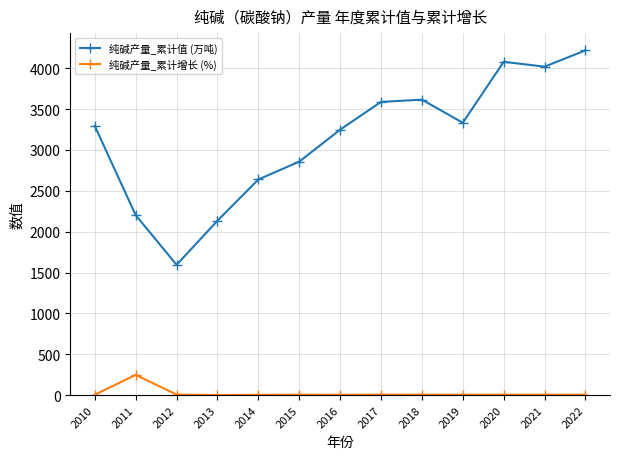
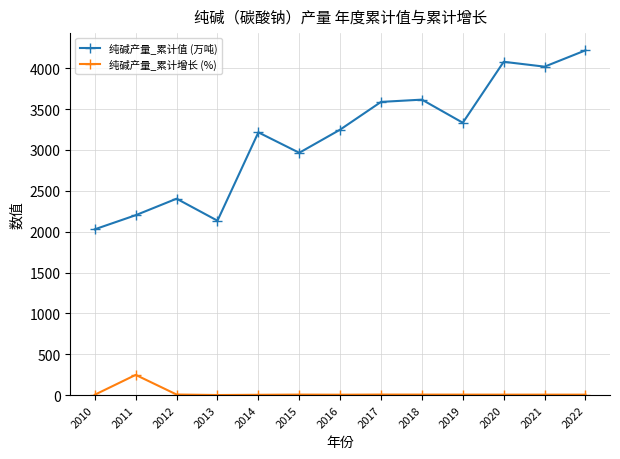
  {
    "纯碱产量_累计值 (万吨)": {
-     "2010": 3300,
+     "2010": 2000,
      "2011": 2200,
-     "2012": 1600,
+     "2012": 2400,
      "2013": 2100,
-     "2014": 2600,
-     "2015": 2900,
+     "2014": 3200,
+     "2015": 3000,
      "2016": 3200,
      "2017": 3600,
      "2018": 3600,
      "2019": 3300,
      "2020": 4100,
      "2021": 4000,
      "2022": 4200
    },
    "纯碱产量_累计增长 (%)": {
      "2010": 0,
      "2011": 200,
      "2012": 0,
      "2013": 0,
      "2014": 0,
      "2015": 0,
      "2016": 0,
      "2017": 0,
      "2018": 0,
      "2019": 0,
      "2020": 0,
      "2021": 0,
      "2022": 0
    }
  }
